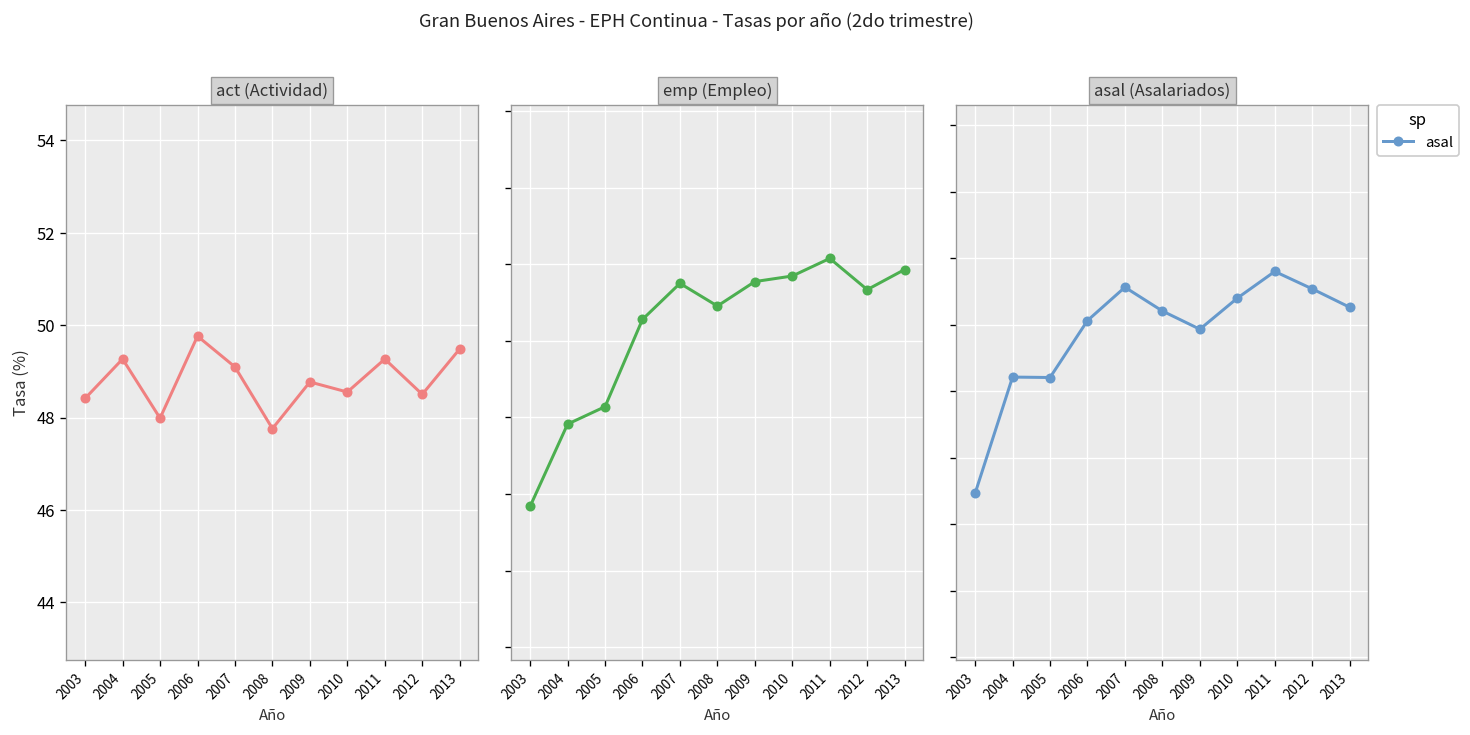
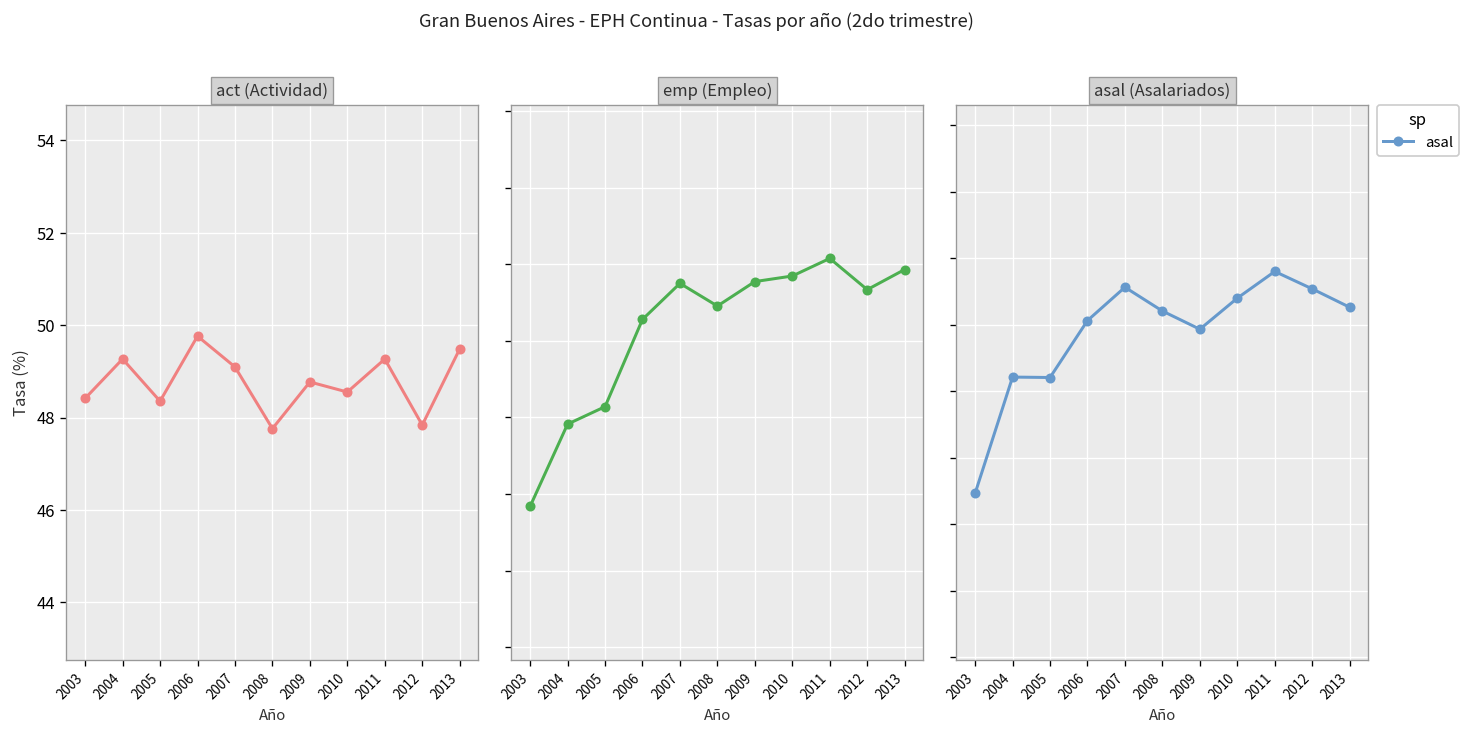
  {
    "act (Actividad)": {
      "2003": 48.4,
      "2004": 49.3,
-     "2005": 48.0,
+     "2005": 48.4,
      "2006": 49.8,
      "2007": 49.1,
      "2008": 47.8,
      "2009": 48.8,
      "2010": 48.6,
      "2011": 49.3,
-     "2012": 48.5,
+     "2012": 47.8,
      "2013": 49.5
    }
  }
